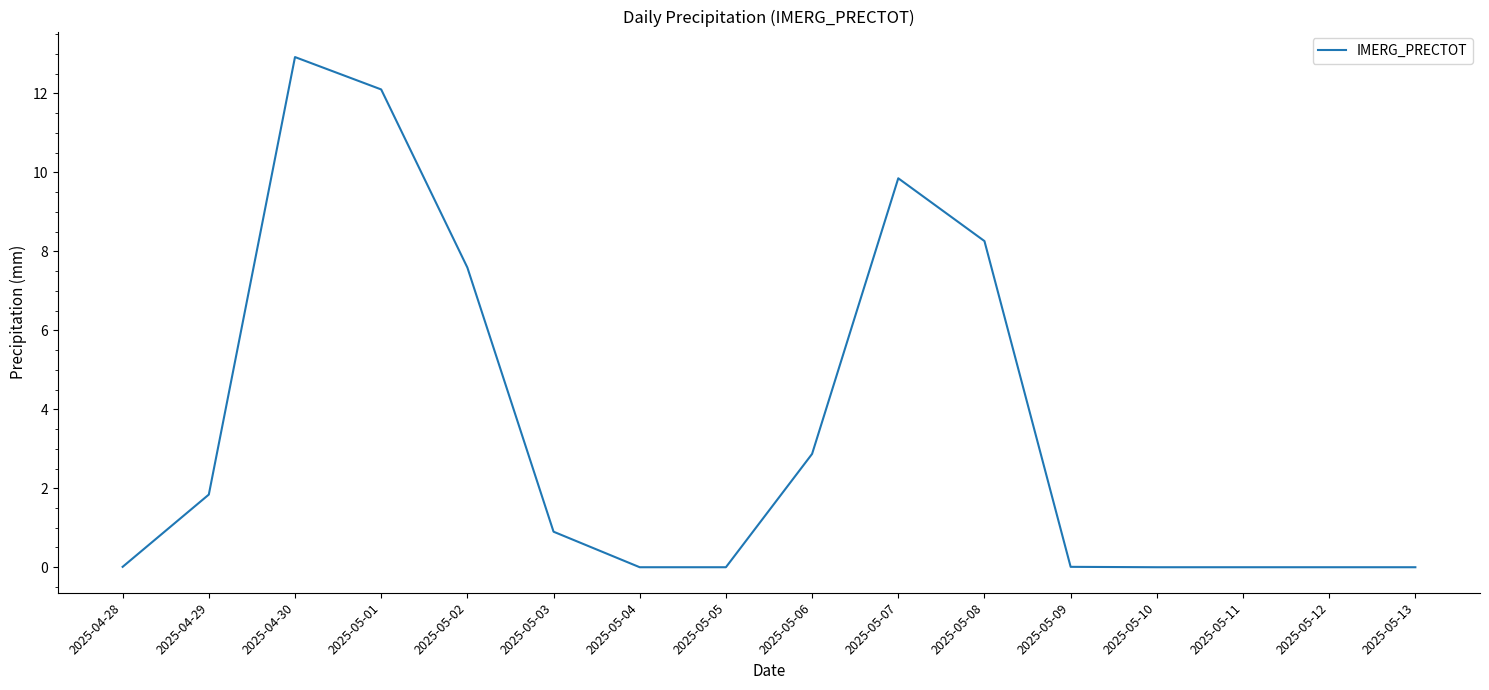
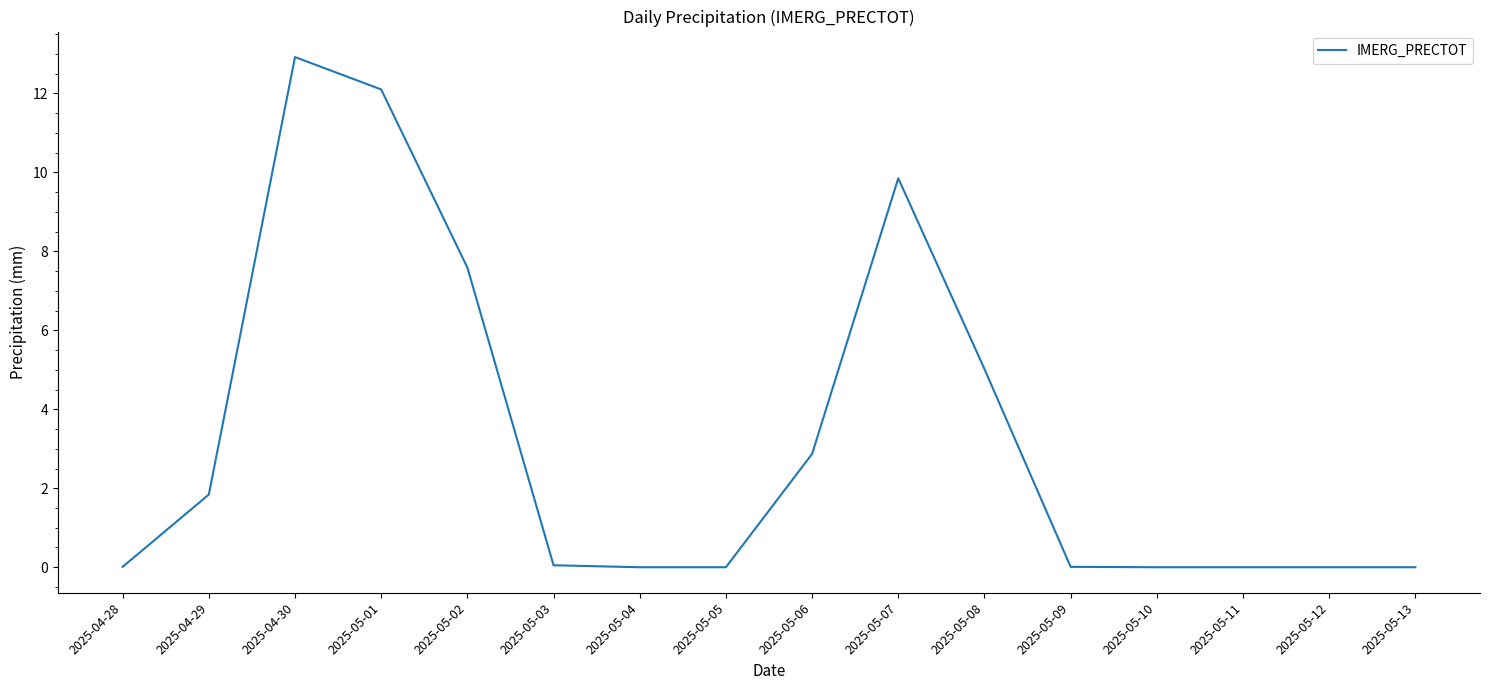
  {
    "2025-04-28": 0.0,
    "2025-04-29": 1.8,
    "2025-04-30": 12.9,
    "2025-05-01": 12.1,
    "2025-05-02": 7.6,
-   "2025-05-03": 0.9,
+   "2025-05-03": 0.1,
    "2025-05-04": 0.0,
    "2025-05-05": 0.0,
    "2025-05-06": 2.9,
    "2025-05-07": 9.9,
-   "2025-05-08": 8.3,
+   "2025-05-08": 5.0,
    "2025-05-09": 0.0,
    "2025-05-10": 0.0,
    "2025-05-11": 0.0,
    "2025-05-12": 0.0,
    "2025-05-13": 0.0
  }
